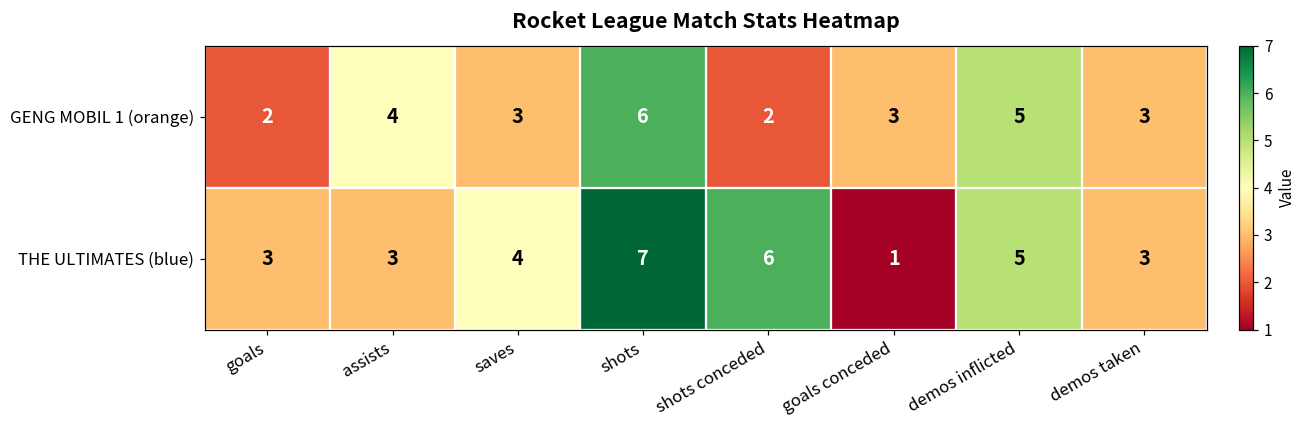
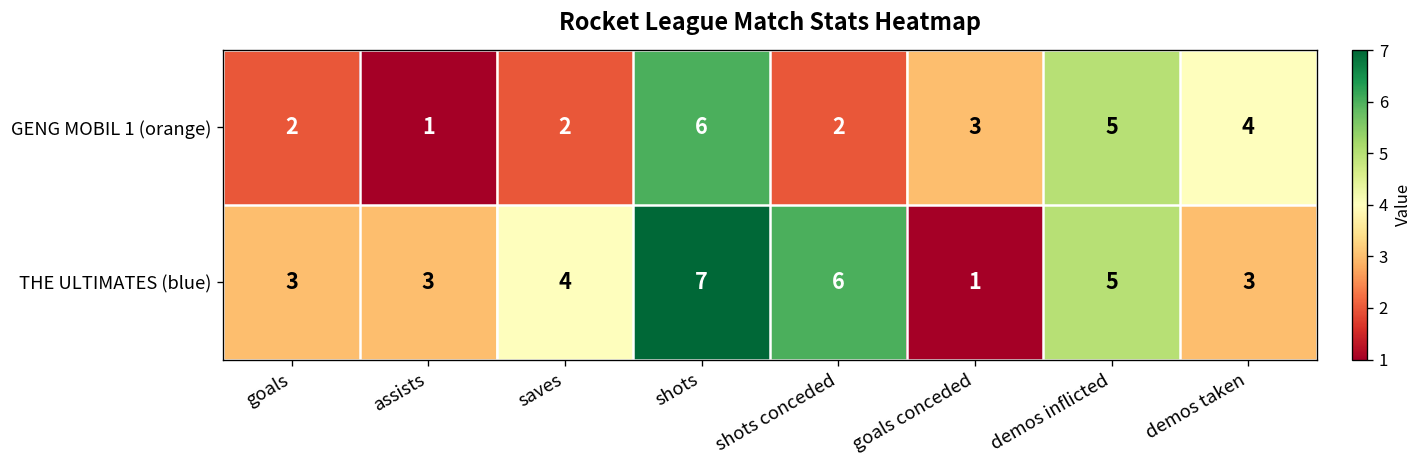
  {
    "GENG MOBIL 1 (orange)": {
      "goals": 2,
-     "assists": 4,
-     "saves": 3,
+     "assists": 1,
+     "saves": 2,
      "shots": 6,
      "shots conceded": 2,
      "goals conceded": 3,
      "demos inflicted": 5,
-     "demos taken": 3
+     "demos taken": 4
    },
    "THE ULTIMATES (blue)": {
      "goals": 3,
      "assists": 3,
      "saves": 4,
      "shots": 7,
      "shots conceded": 6,
      "goals conceded": 1,
      "demos inflicted": 5,
      "demos taken": 3
    }
  }
